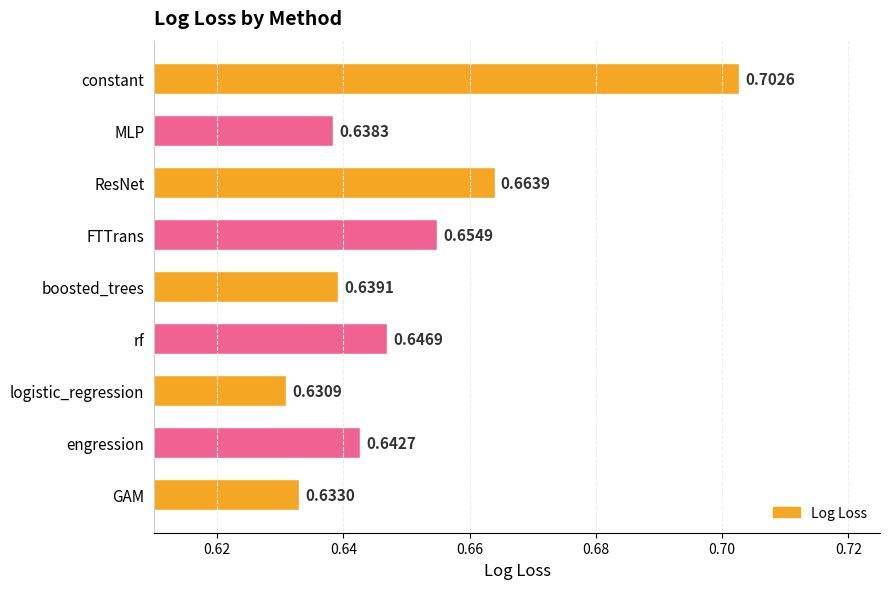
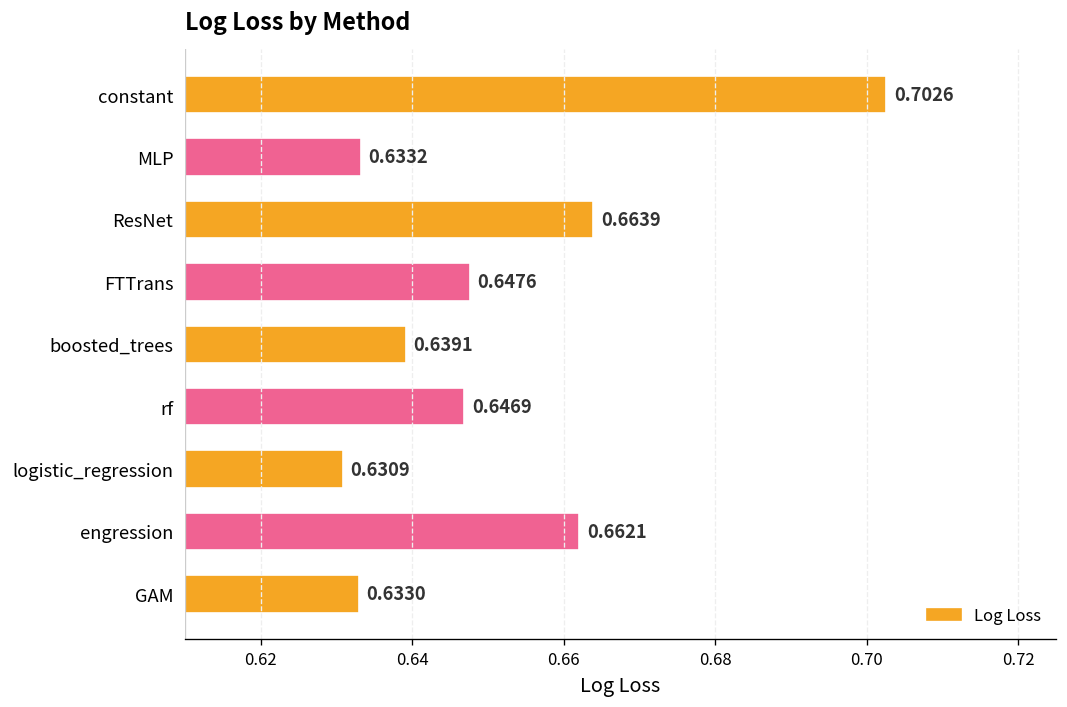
  {
    "constant": 0.7026,
-   "MLP": 0.6383,
+   "MLP": 0.6332,
    "ResNet": 0.6639,
-   "FTTrans": 0.6549,
+   "FTTrans": 0.6476,
    "boosted_trees": 0.6391,
    "rf": 0.6469,
    "logistic_regression": 0.6309,
-   "engression": 0.6427,
+   "engression": 0.6621,
    "GAM": 0.6330
  }
